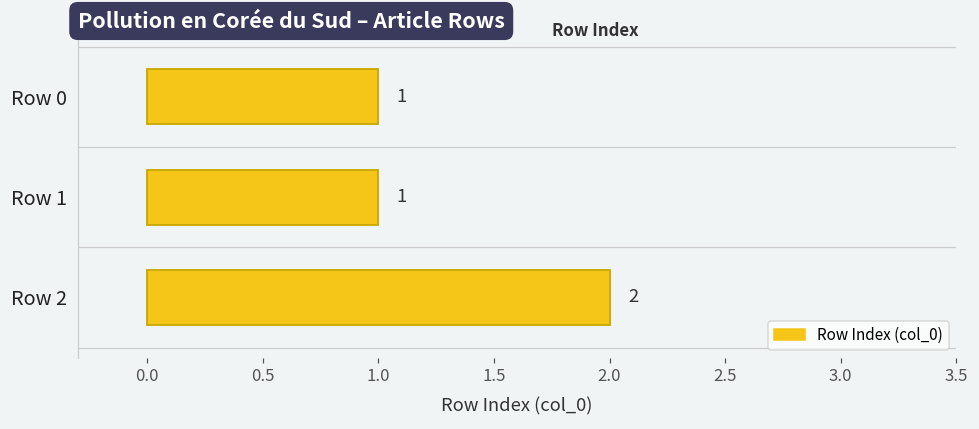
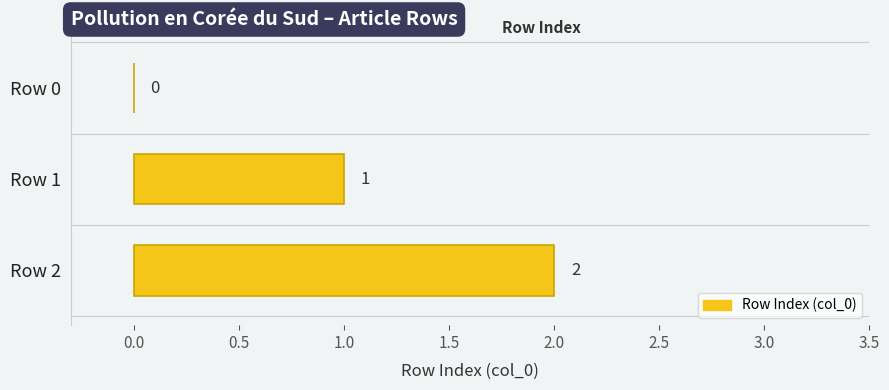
  {
-   "Row 0": 1,
+   "Row 0": 0,
    "Row 1": 1,
    "Row 2": 2
  }
